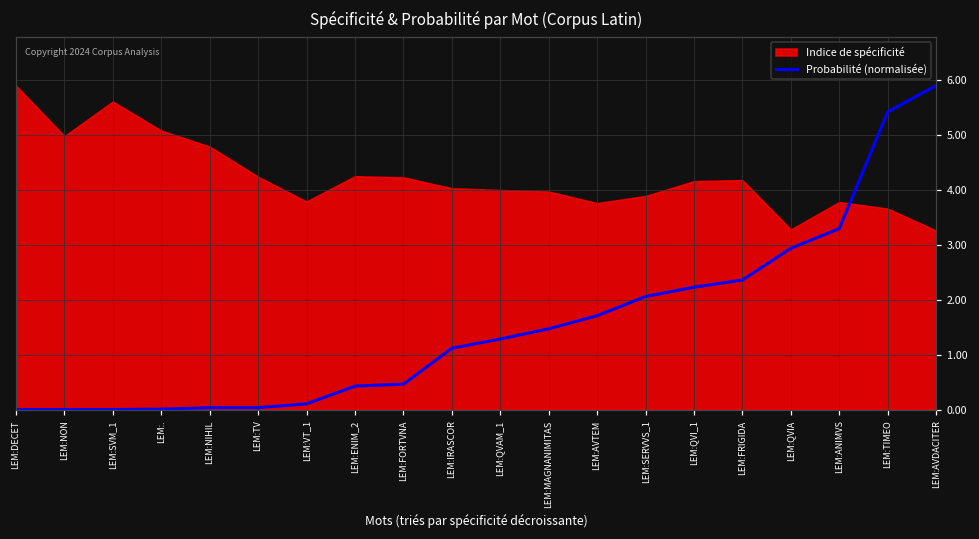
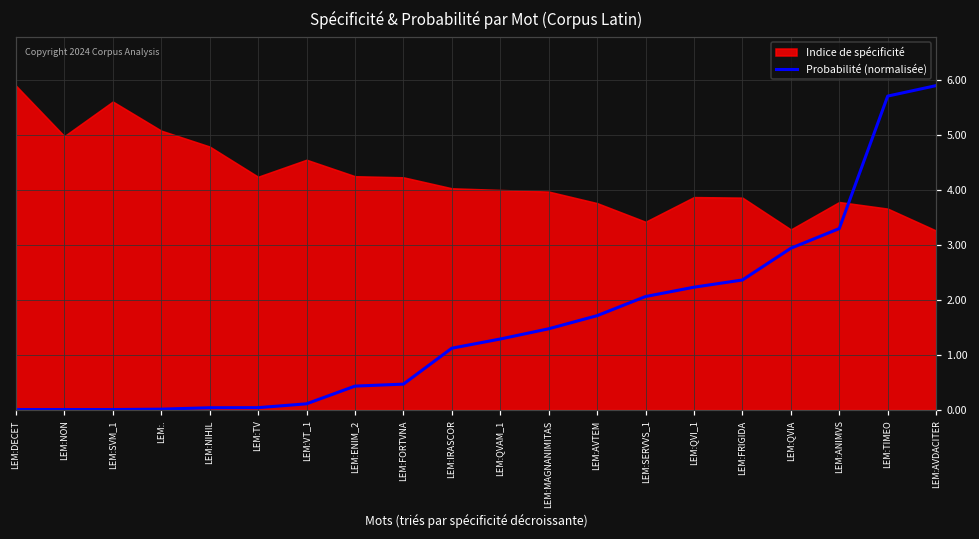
  {
    "Probabilité (normalisée)": {
      "LEM:DECET": 0.0,
      "LEM:NON": 0.0,
      "LEM:SVM_1": 0.0,
      "LEM:.": 0.0,
      "LEM:NIHIL": 0.0,
      "LEM:TV": 0.0,
      "LEM:VT_1": 0.1,
      "LEM:ENIM_2": 0.4,
      "LEM:FORTVNA": 0.5,
      "LEM:IRASCOR": 1.1,
      "LEM:QVAM_1": 1.3,
      "LEM:MAGNANIMITAS": 1.5,
      "LEM:AVTEM": 1.7,
      "LEM:SERVVS_1": 2.1,
      "LEM:QVI_1": 2.2,
      "LEM:FRIGIDA": 2.4,
      "LEM:QVIA": 2.9,
      "LEM:ANIMVS": 3.3,
-     "LEM:TIMEO": 5.4,
+     "LEM:TIMEO": 5.7,
      "LEM:AVDACITER": 5.9
    },
    "Indice de spécificité": {
      "LEM:DECET": 5.9,
      "LEM:NON": 5.0,
      "LEM:SVM_1": 5.6,
      "LEM:.": 5.1,
      "LEM:NIHIL": 4.8,
      "LEM:TV": 4.2,
-     "LEM:VT_1": 3.8,
+     "LEM:VT_1": 4.6,
      "LEM:ENIM_2": 4.3,
      "LEM:FORTVNA": 4.2,
      "LEM:IRASCOR": 4.0,
      "LEM:QVAM_1": 4.0,
      "LEM:MAGNANIMITAS": 4.0,
      "LEM:AVTEM": 3.8,
-     "LEM:SERVVS_1": 3.9,
-     "LEM:QVI_1": 4.2,
-     "LEM:FRIGIDA": 4.2,
+     "LEM:SERVVS_1": 3.4,
+     "LEM:QVI_1": 3.9,
+     "LEM:FRIGIDA": 3.9,
      "LEM:QVIA": 3.3,
      "LEM:ANIMVS": 3.8,
      "LEM:TIMEO": 3.7,
      "LEM:AVDACITER": 3.3
    }
  }
